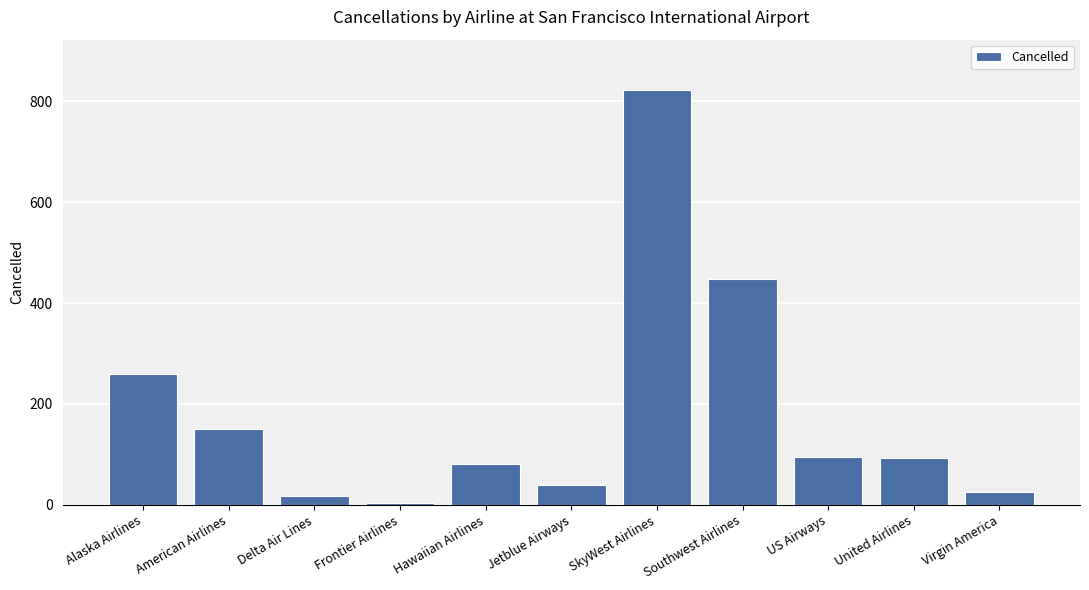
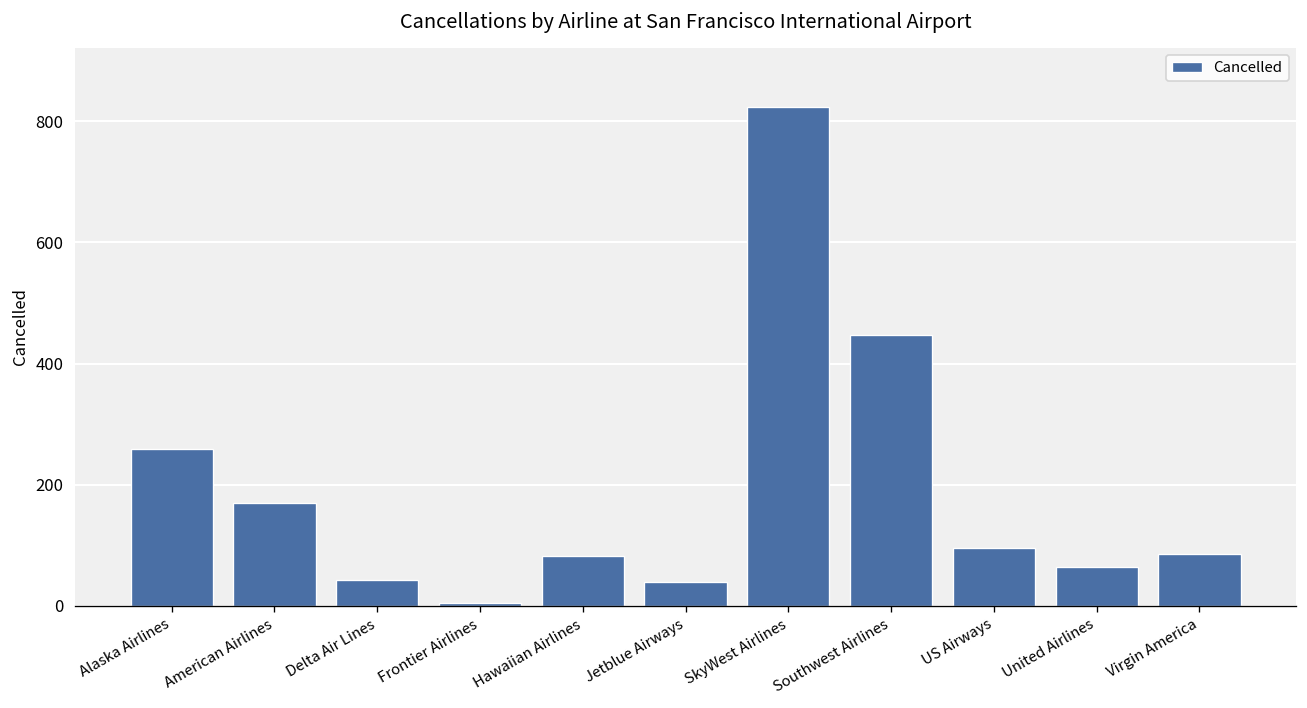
  {
    "Alaska Airlines": 260,
-   "American Airlines": 150,
-   "Delta Air Lines": 20,
+   "American Airlines": 170,
+   "Delta Air Lines": 40,
    "Hawaiian Airlines": 80,
    "Jetblue Airways": 40,
    "SkyWest Airlines": 820,
    "Southwest Airlines": 450,
    "US Airways": 100,
-   "United Airlines": 90,
-   "Virgin America": 30
+   "United Airlines": 70,
+   "Virgin America": 90
  }
